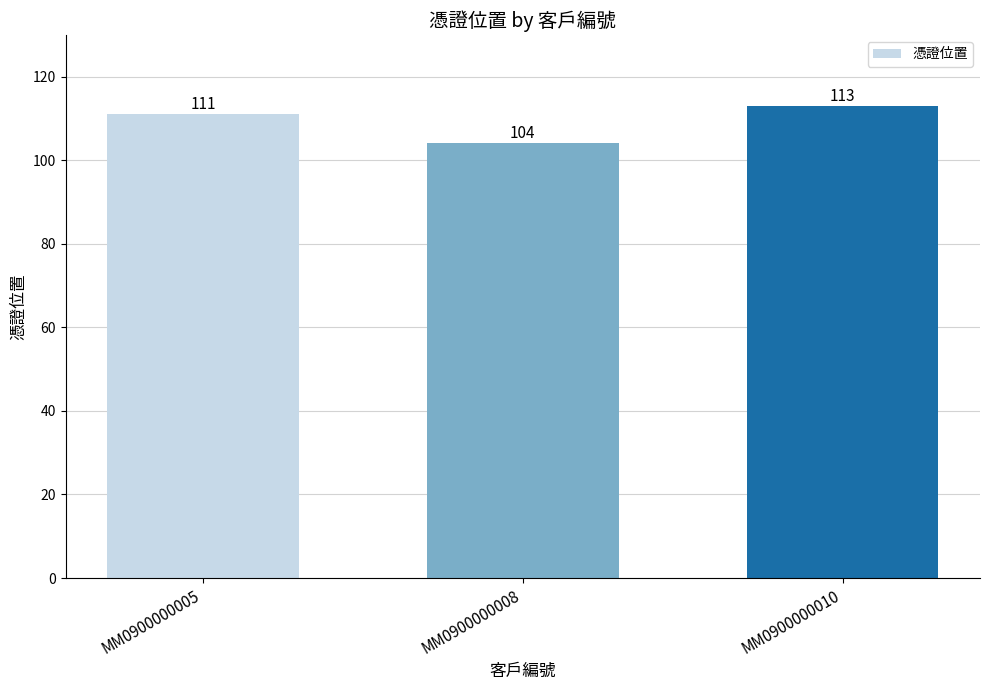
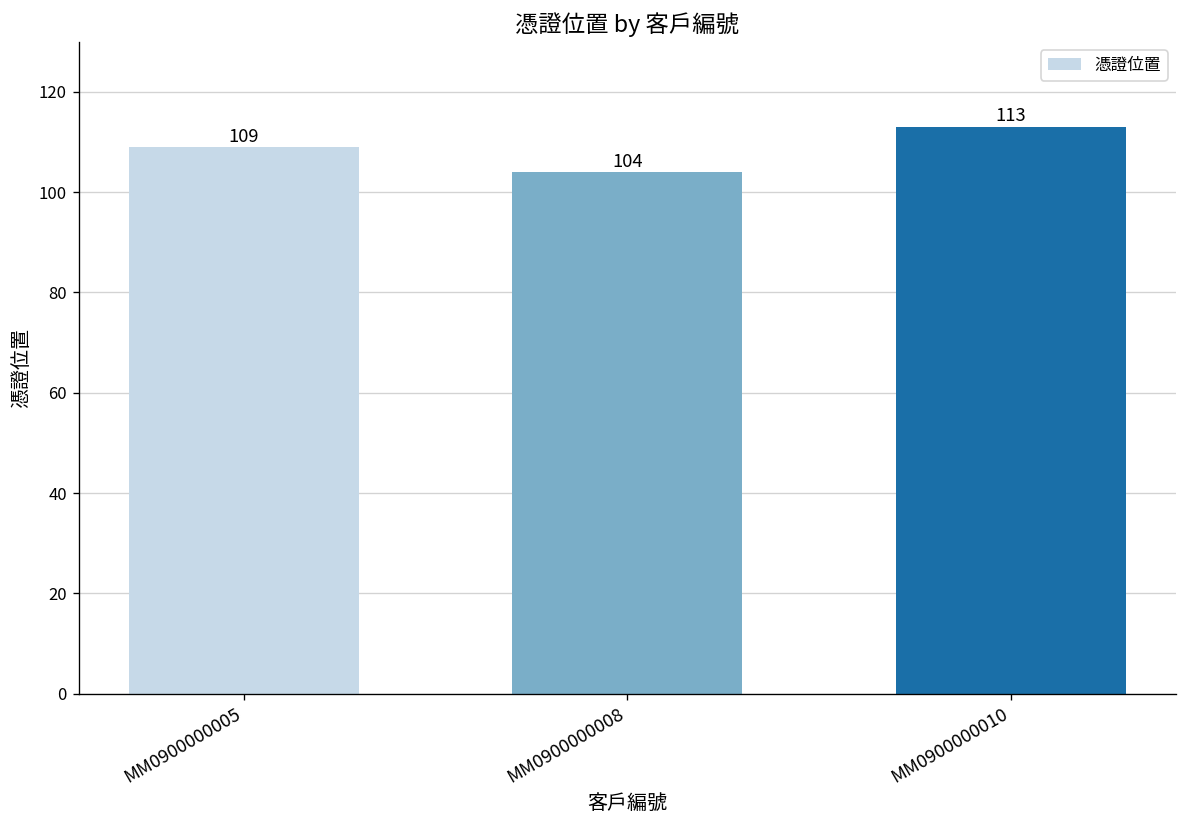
  {
-   "MM0900000005": 111,
+   "MM0900000005": 109,
    "MM0900000008": 104,
    "MM0900000010": 113
  }
